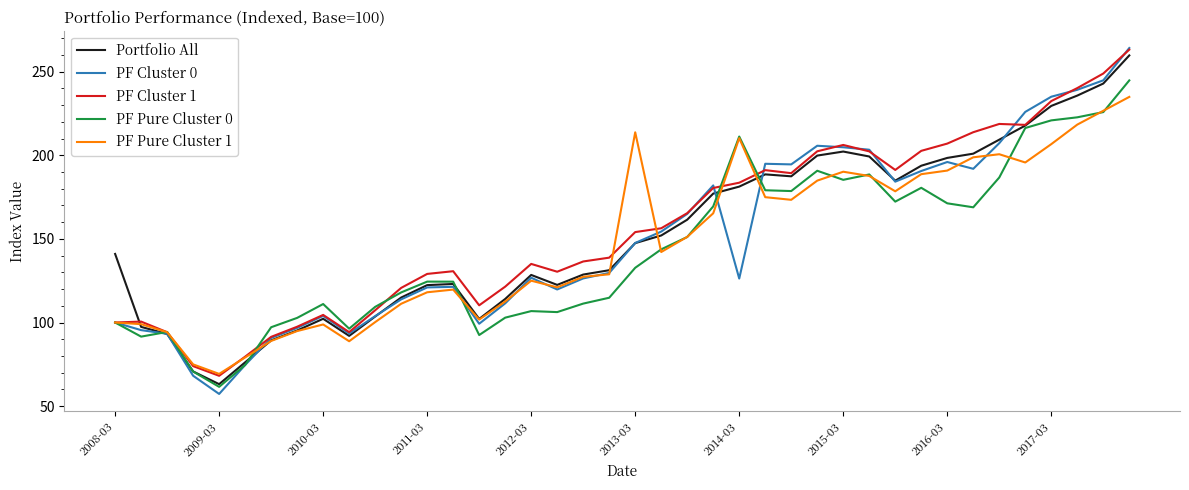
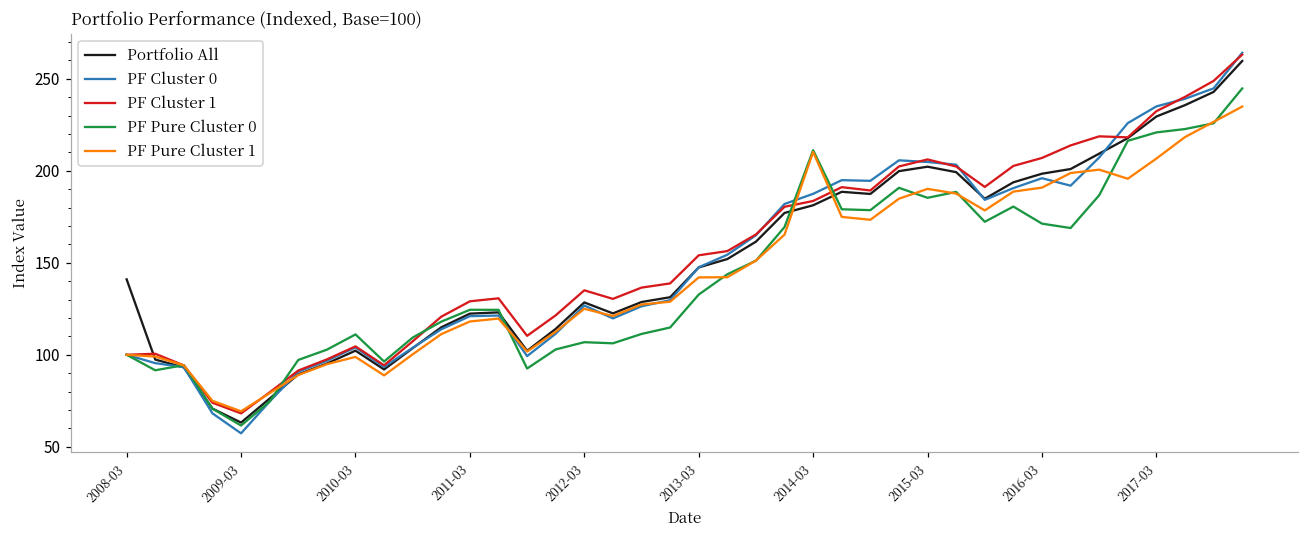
  {
    "Portfolio All": {
      "2008-03": 141,
      "2009-03": 63,
      "2010-03": 102,
      "2012-03": 128,
      "2014-03": 181,
      "2015-03": 202,
      "2016-03": 198,
      "2017-03": 230
    },
    "PF Cluster 0": {
      "2009-03": 57,
      "2012-03": 127,
-     "2014-03": 126,
+     "2014-03": 187,
      "2016-03": 196,
      "2017-03": 235
    },
    "PF Cluster 1": {
      "2011-03": 129,
      "2012-03": 135,
      "2013-03": 154,
      "2014-03": 184,
      "2016-03": 207,
      "2017-03": 232
    },
    "PF Pure Cluster 0": {
      "2009-03": 62,
      "2010-03": 111,
      "2011-03": 124,
      "2012-03": 107,
      "2013-03": 133,
      "2015-03": 185,
      "2016-03": 171,
      "2017-03": 221
    },
    "PF Pure Cluster 1": {
      "2010-03": 99,
      "2011-03": 118,
      "2012-03": 125,
-     "2013-03": 214,
+     "2013-03": 142,
      "2015-03": 190,
      "2016-03": 191,
      "2017-03": 207
    }
  }
